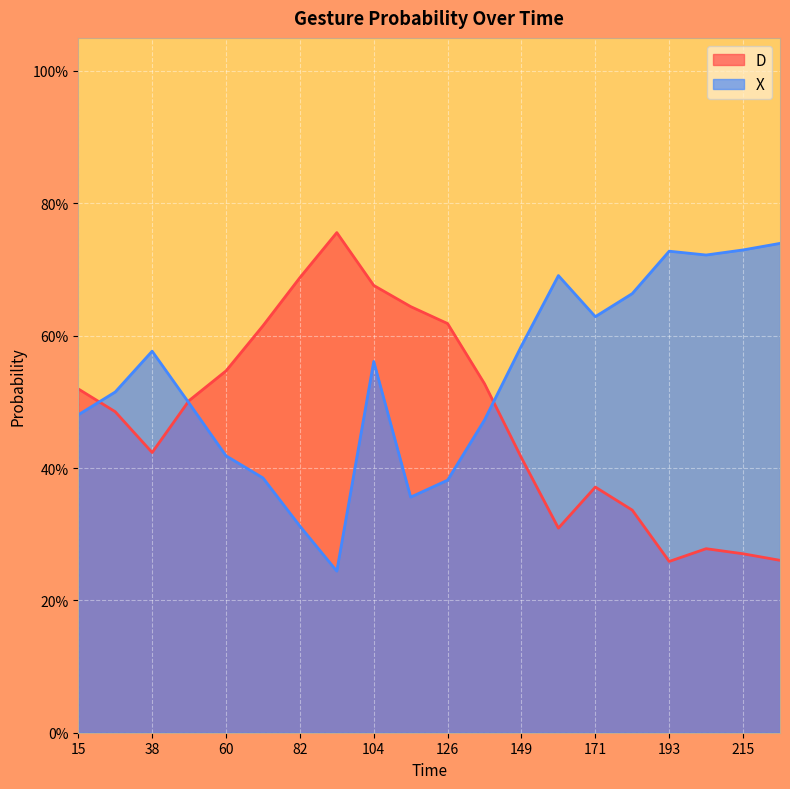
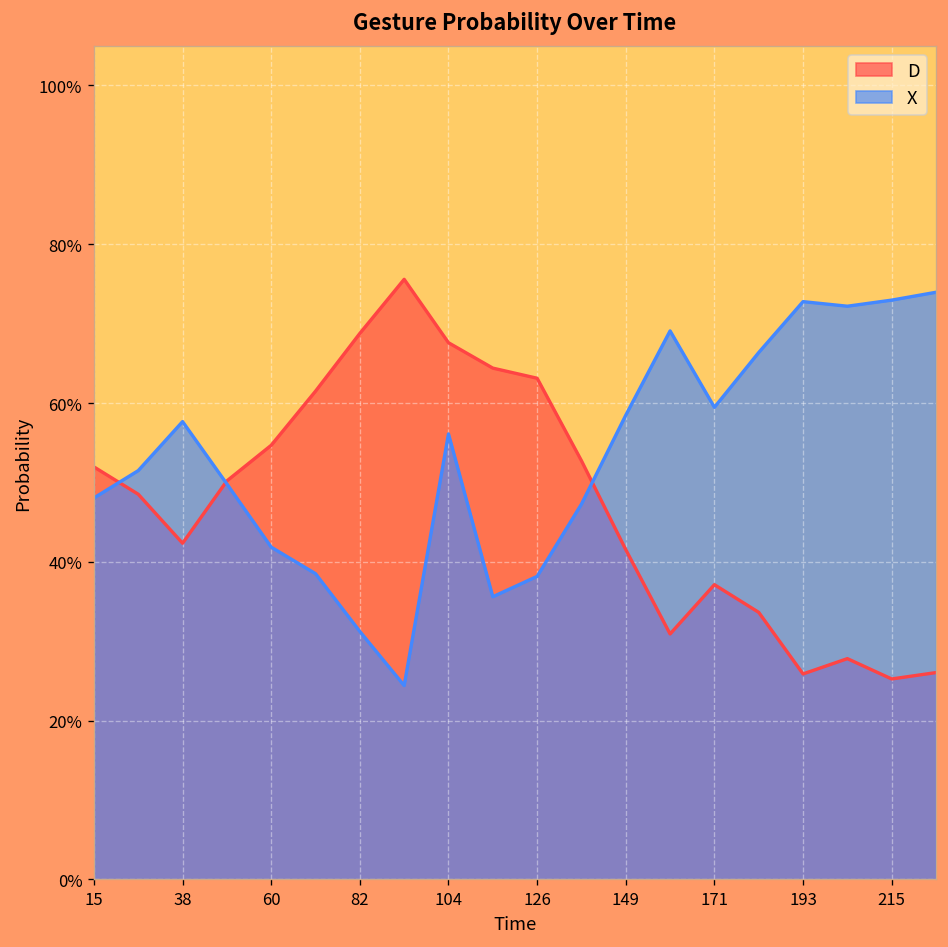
  {
    "D": {
      "38": "42%",
      "60": "55%",
      "82": "69%",
      "104": "68%",
-     "126": "62%",
+     "126": "63%",
      "149": "42%",
      "171": "37%",
      "193": "26%",
-     "215": "27%"
+     "215": "25%"
    },
    "X": {
      "38": "58%",
      "60": "42%",
      "82": "31%",
      "104": "56%",
      "126": "38%",
      "149": "58%",
-     "171": "63%",
+     "171": "59%",
      "193": "73%",
      "215": "73%"
    }
  }
